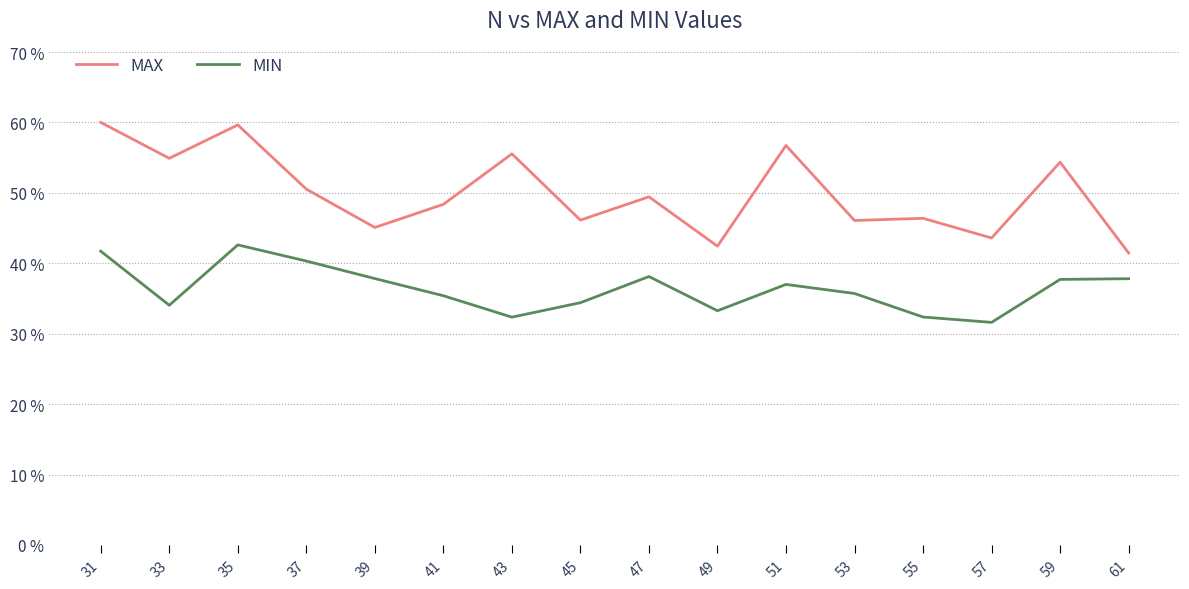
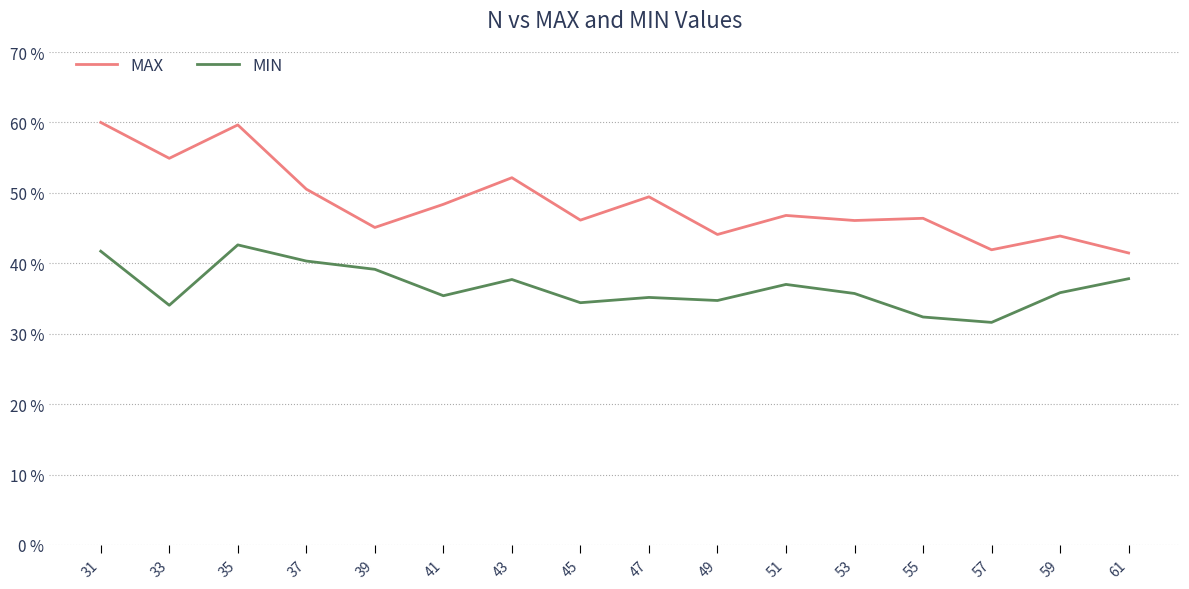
  {
    "MAX": {
      "31": "60 %",
      "33": "55 %",
      "35": "60 %",
      "37": "51 %",
      "39": "45 %",
      "41": "48 %",
-     "43": "56 %",
+     "43": "52 %",
      "45": "46 %",
      "47": "49 %",
-     "49": "42 %",
-     "51": "57 %",
+     "49": "44 %",
+     "51": "47 %",
      "53": "46 %",
      "55": "46 %",
-     "57": "44 %",
-     "59": "54 %",
+     "57": "42 %",
+     "59": "44 %",
      "61": "41 %"
    },
    "MIN": {
      "31": "42 %",
      "33": "34 %",
      "35": "43 %",
      "37": "40 %",
-     "39": "38 %",
+     "39": "39 %",
      "41": "35 %",
-     "43": "32 %",
+     "43": "38 %",
      "45": "34 %",
-     "47": "38 %",
-     "49": "33 %",
+     "47": "35 %",
+     "49": "35 %",
      "51": "37 %",
      "53": "36 %",
      "55": "32 %",
      "57": "32 %",
-     "59": "38 %",
+     "59": "36 %",
      "61": "38 %"
    }
  }
